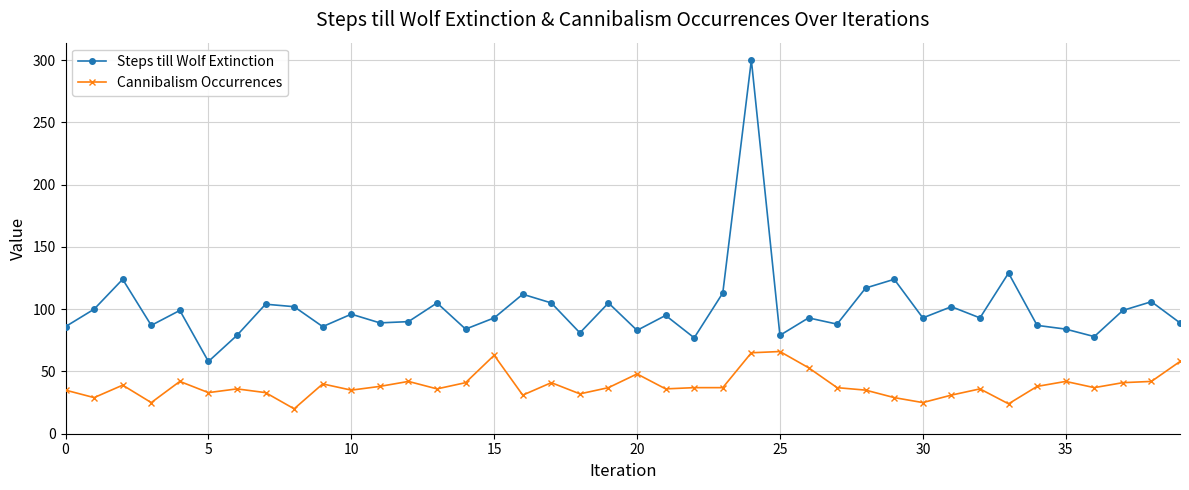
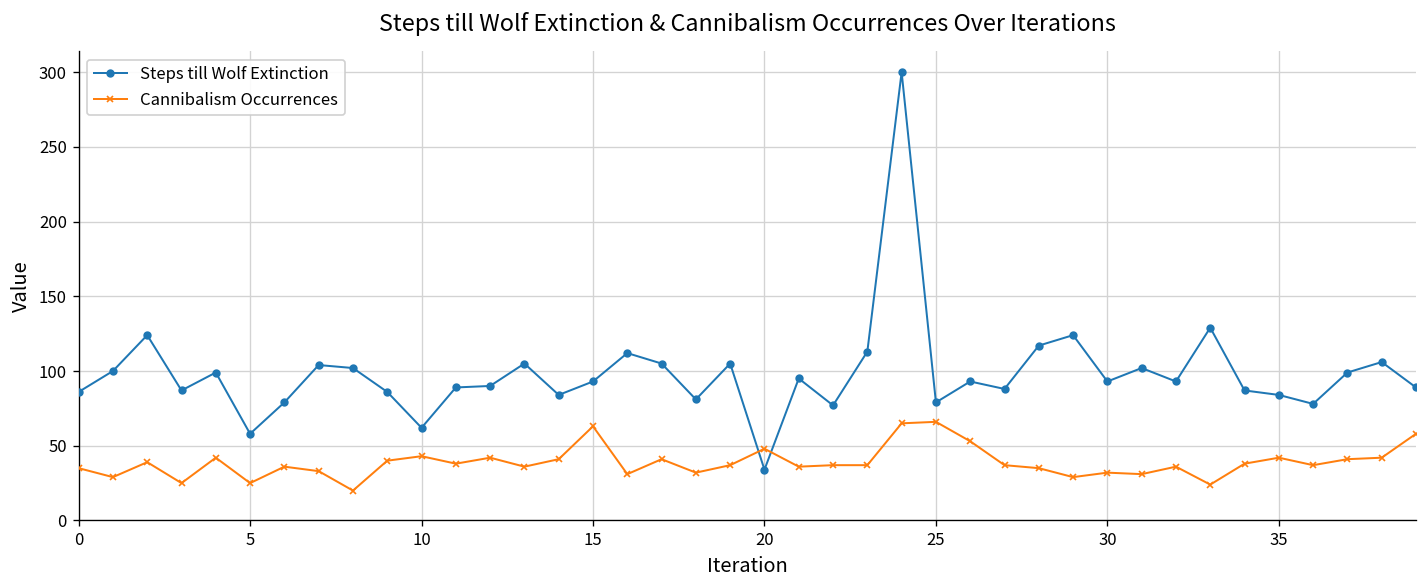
  {
    "Steps till Wolf Extinction": {
      "0": 86,
      "5": 58,
-     "10": 96,
+     "10": 62,
      "15": 93,
-     "20": 83,
+     "20": 34,
      "25": 79,
      "30": 93,
      "35": 84
    },
    "Cannibalism Occurrences": {
      "0": 35,
-     "5": 33,
-     "10": 35,
+     "5": 25,
+     "10": 43,
      "15": 63,
      "20": 48,
      "25": 66,
-     "30": 25,
+     "30": 32,
      "35": 42
    }
  }
